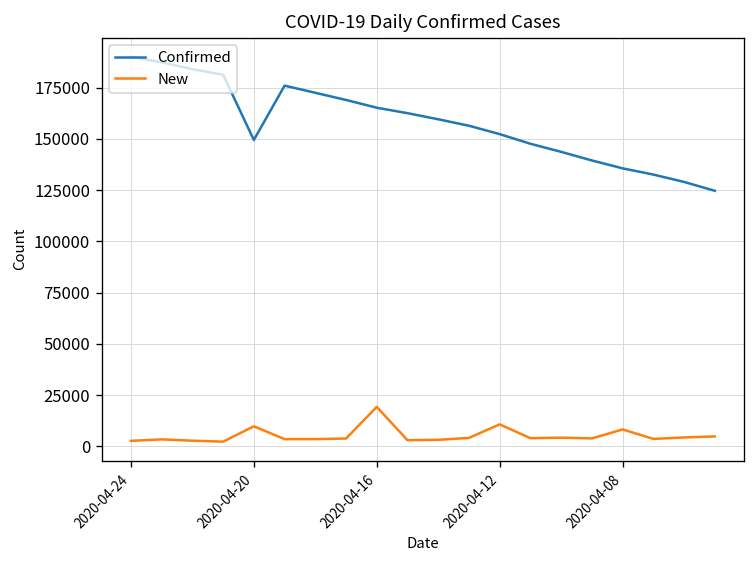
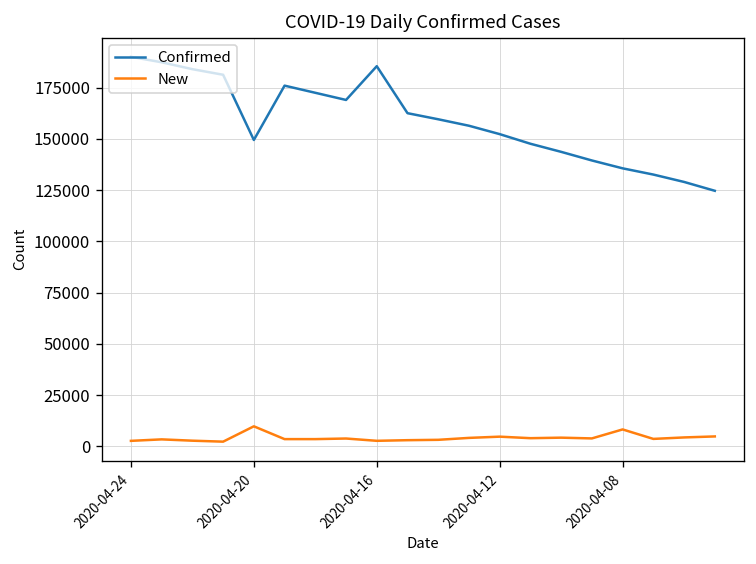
  {
    "Confirmed": {
      "2020-04-20": 149000,
-     "2020-04-16": 165000,
+     "2020-04-16": 185000,
      "2020-04-12": 152000,
      "2020-04-08": 136000
    },
    "New": {
      "2020-04-24": 3000,
      "2020-04-20": 10000,
-     "2020-04-16": 19000,
-     "2020-04-12": 11000,
+     "2020-04-16": 3000,
+     "2020-04-12": 5000,
      "2020-04-08": 8000
    }
  }
